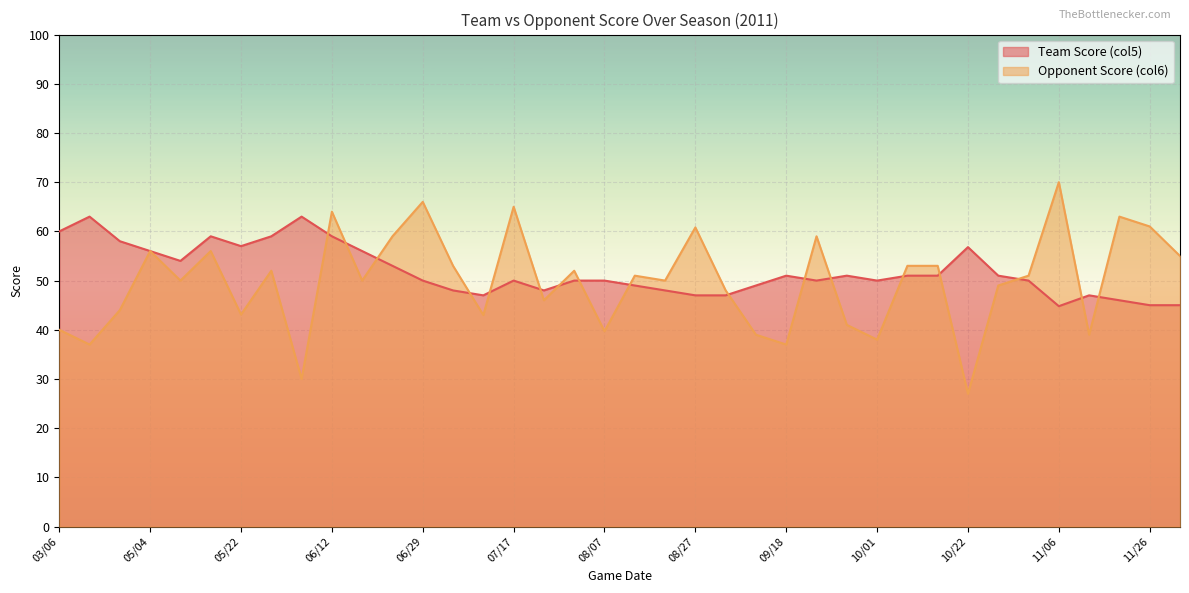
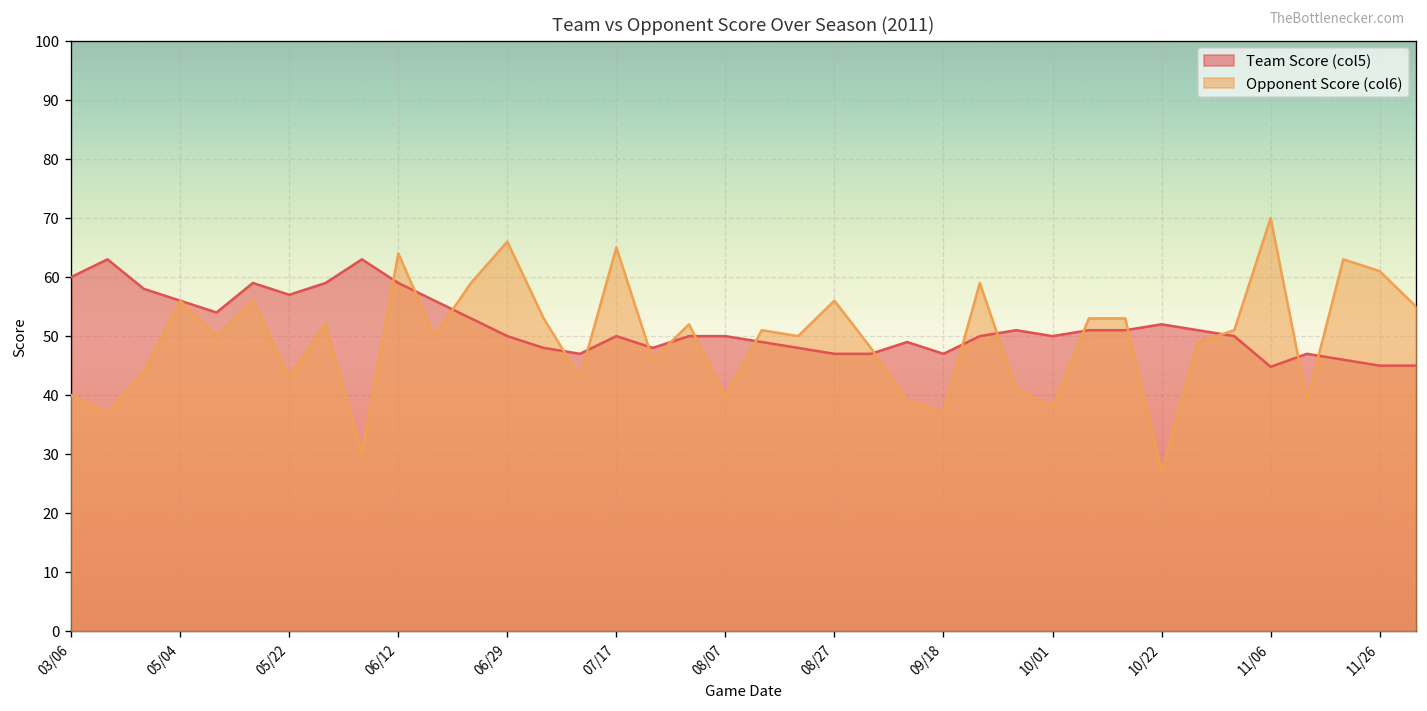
  {
    "Team Score (col5)": {
      "03/06": 60,
      "05/22": 57,
      "06/12": 59,
      "06/29": 50,
      "07/17": 50,
      "08/07": 50,
      "08/27": 47,
-     "09/18": 51,
+     "09/18": 47,
      "10/01": 50,
-     "10/22": 57,
+     "10/22": 52,
      "11/06": 45,
      "11/26": 45
    },
    "Opponent Score (col6)": {
      "03/06": 40,
      "05/22": 43,
      "06/12": 64,
      "06/29": 66,
      "07/17": 65,
      "08/07": 40,
-     "08/27": 61,
+     "08/27": 56,
      "09/18": 37,
      "10/01": 38,
      "10/22": 27,
      "11/06": 70,
      "11/26": 61
    }
  }
